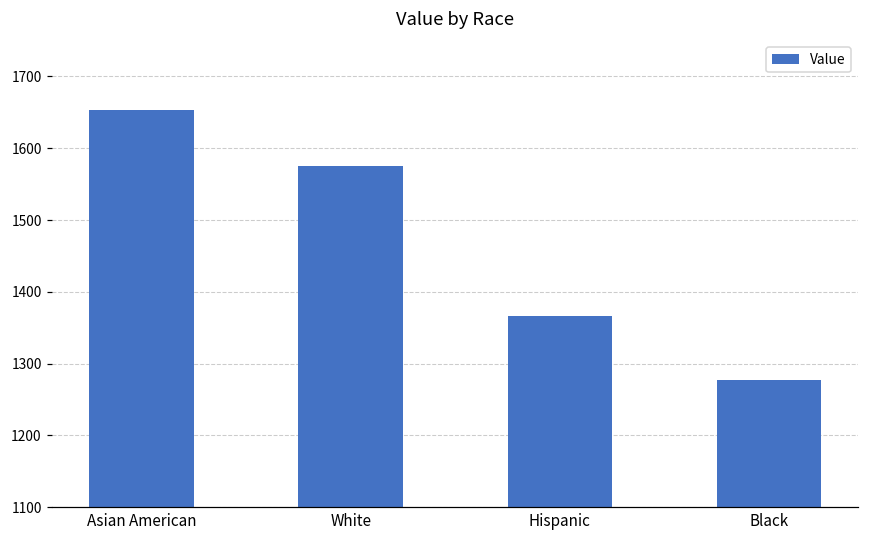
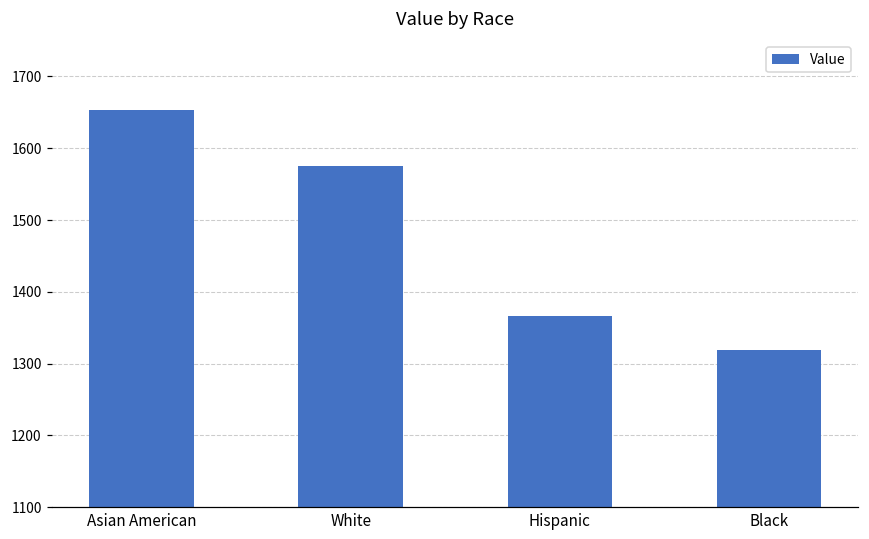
  {
    "Asian American": 1650,
    "White": 1580,
    "Hispanic": 1370,
-   "Black": 1280
+   "Black": 1320
  }
